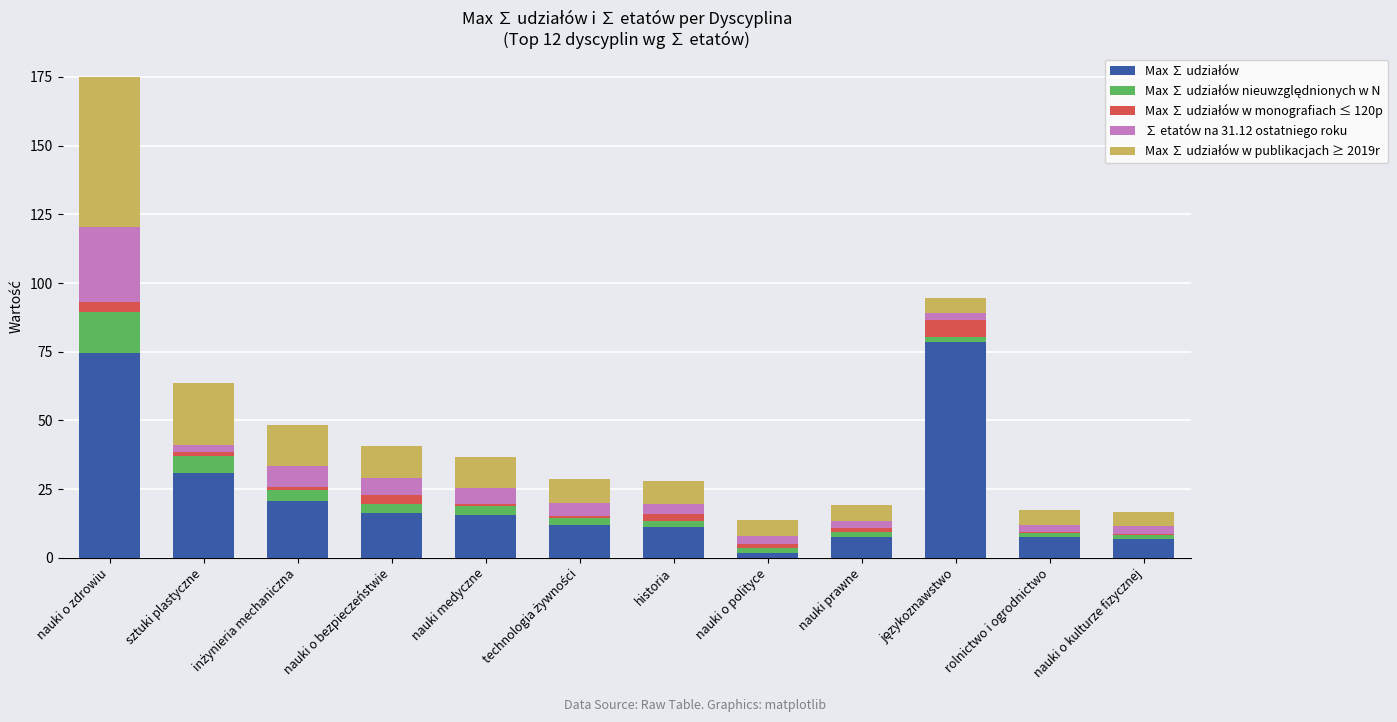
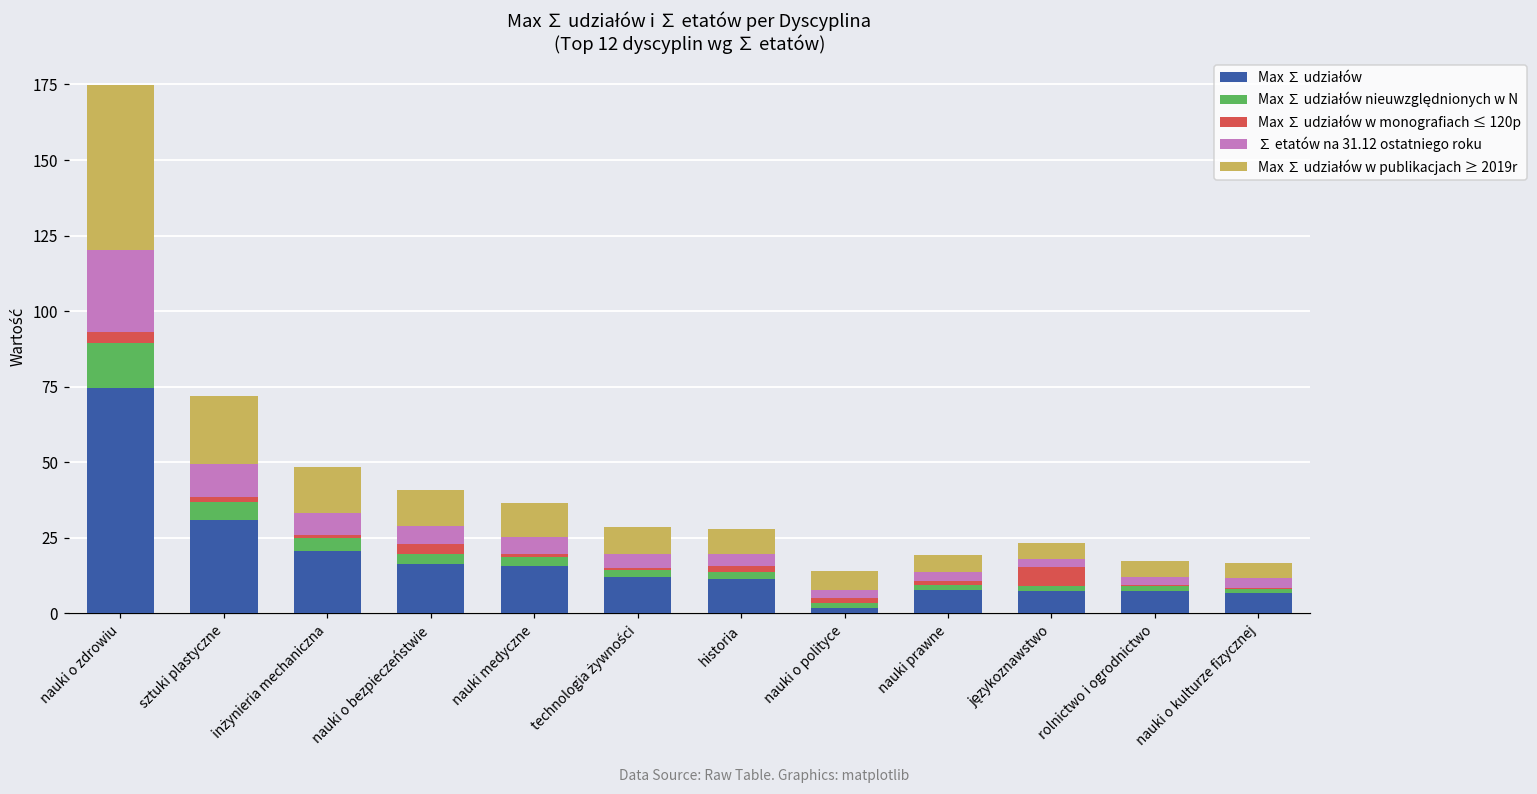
  {
    "Max ∑ udziałów": {
      "nauki o zdrowiu": 74,
      "sztuki plastyczne": 31,
      "inżynieria mechaniczna": 21,
      "nauki o bezpieczeństwie": 16,
      "nauki medyczne": 16,
      "technologia żywności": 12,
      "historia": 11,
      "nauki o polityce": 2,
      "nauki prawne": 8,
-     "językoznawstwo": 79,
+     "językoznawstwo": 8,
      "rolnictwo i ogrodnictwo": 8,
      "nauki o kulturze fizycznej": 7
    },
    "Max ∑ udziałów nieuwzględnionych w N": {
      "nauki o zdrowiu": 15,
      "sztuki plastyczne": 6,
      "inżynieria mechaniczna": 4,
      "nauki o bezpieczeństwie": 3,
      "nauki medyczne": 3,
      "technologia żywności": 2,
      "historia": 2,
      "nauki o polityce": 2,
      "nauki prawne": 2,
      "językoznawstwo": 2,
      "rolnictwo i ogrodnictwo": 2,
      "nauki o kulturze fizycznej": 1
    },
    "Max ∑ udziałów w monografiach ≤ 120p": {
      "nauki o zdrowiu": 4,
      "sztuki plastyczne": 2,
      "inżynieria mechaniczna": 1,
      "nauki o bezpieczeństwie": 3,
      "historia": 2,
      "nauki o polityce": 2,
      "nauki prawne": 2,
      "językoznawstwo": 6
    },
    "∑ etatów na 31.12 ostatniego roku": {
      "nauki o zdrowiu": 27,
-     "sztuki plastyczne": 3,
+     "sztuki plastyczne": 11,
      "inżynieria mechaniczna": 8,
      "nauki o bezpieczeństwie": 6,
      "nauki medyczne": 6,
      "technologia żywności": 5,
      "historia": 4,
      "nauki o polityce": 3,
      "nauki prawne": 3,
      "językoznawstwo": 3,
      "rolnictwo i ogrodnictwo": 3,
      "nauki o kulturze fizycznej": 3
    },
    "Max ∑ udziałów w publikacjach ≥ 2019r": {
      "nauki o zdrowiu": 55,
      "sztuki plastyczne": 23,
      "inżynieria mechaniczna": 15,
      "nauki o bezpieczeństwie": 12,
      "nauki medyczne": 11,
      "technologia żywności": 9,
      "historia": 8,
      "nauki o polityce": 6,
      "nauki prawne": 6,
      "językoznawstwo": 6,
      "rolnictwo i ogrodnictwo": 6,
      "nauki o kulturze fizycznej": 5
    }
  }
